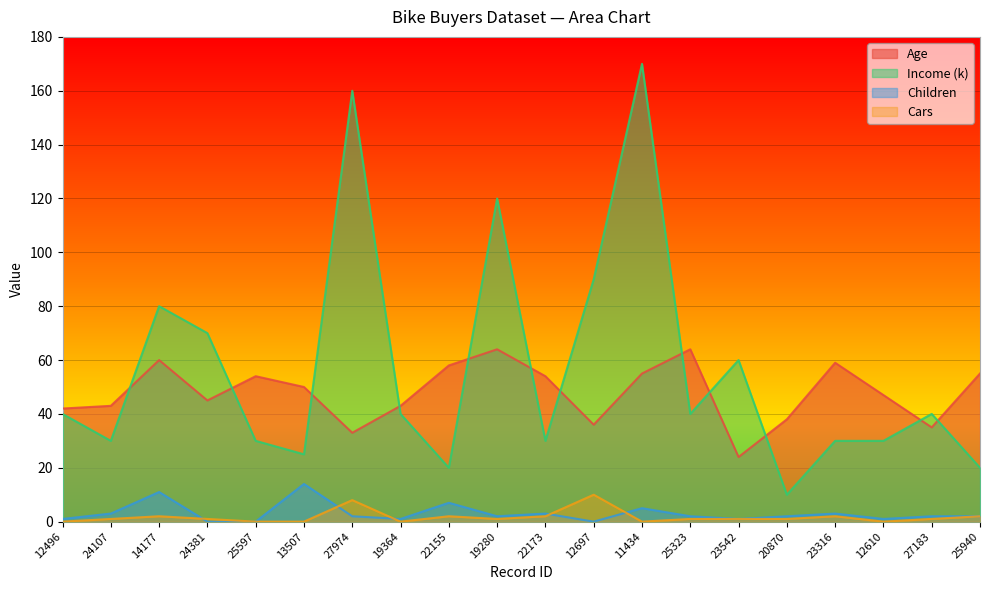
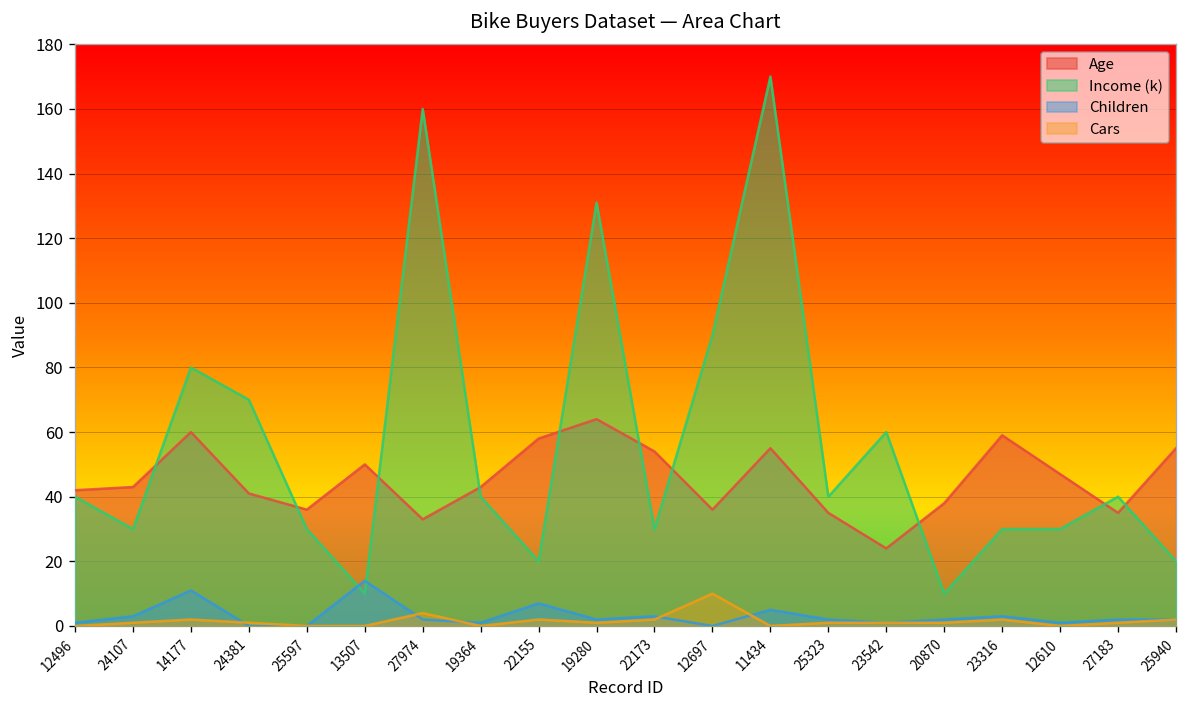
  {
    "Age": {
      "12496": 42,
      "24107": 43,
      "14177": 60,
-     "24381": 45,
-     "25597": 54,
+     "24381": 41,
+     "25597": 36,
      "13507": 50,
      "27974": 33,
      "19364": 43,
      "22155": 58,
      "19280": 64,
      "22173": 54,
      "12697": 36,
      "11434": 55,
-     "25323": 64,
+     "25323": 35,
      "23542": 24,
      "20870": 38,
      "23316": 59,
      "12610": 47,
      "27183": 35,
      "25940": 55
    },
    "Income (k)": {
      "12496": 40,
      "24107": 30,
      "14177": 80,
      "24381": 70,
      "25597": 30,
-     "13507": 25,
+     "13507": 10,
      "27974": 160,
      "19364": 40,
      "22155": 20,
-     "19280": 120,
+     "19280": 131,
      "22173": 30,
      "12697": 90,
      "11434": 170,
      "25323": 40,
      "23542": 60,
      "20870": 10,
      "23316": 30,
      "12610": 30,
      "27183": 40,
      "25940": 20
    },
    "Children": {
      "12496": 1,
      "24107": 3,
      "14177": 11,
      "24381": 0,
      "13507": 14,
      "27974": 2,
      "19364": 1,
      "22155": 7,
      "19280": 2,
      "22173": 3,
      "12697": 0,
      "11434": 5,
      "25323": 2,
      "20870": 2,
      "23316": 3,
      "12610": 1,
      "27183": 2
    },
    "Cars": {
      "12496": 0,
      "24107": 1,
      "14177": 2,
      "24381": 1,
      "13507": 0,
-     "27974": 8,
+     "27974": 4,
      "19364": 0,
      "22155": 2,
      "19280": 1,
      "22173": 2,
      "12697": 10,
      "11434": 0,
      "25323": 1,
      "20870": 1,
      "23316": 2,
      "12610": 0,
      "27183": 1
    }
  }
